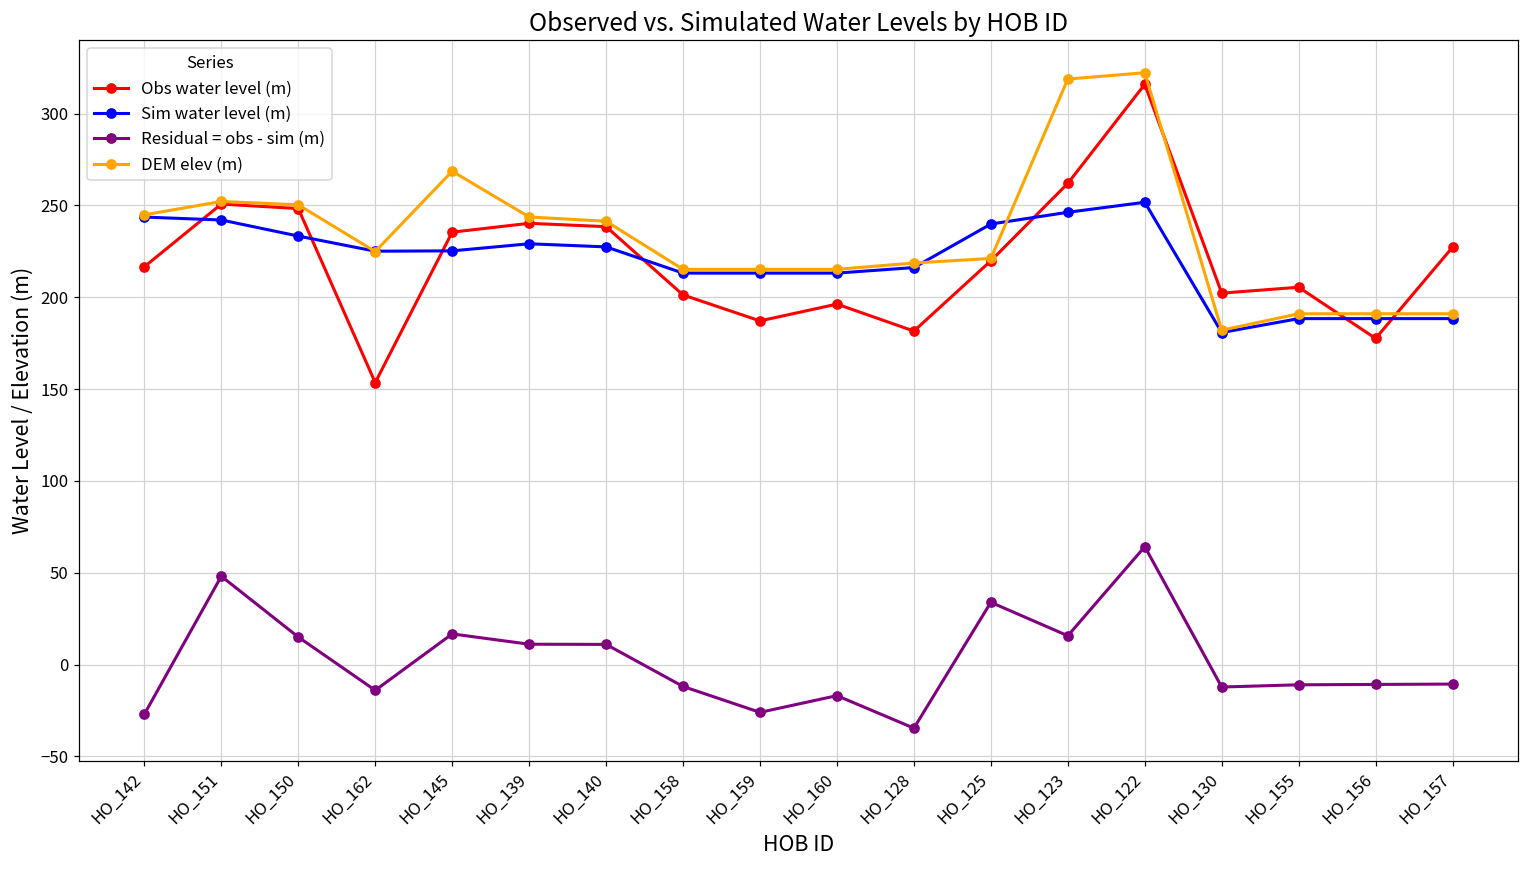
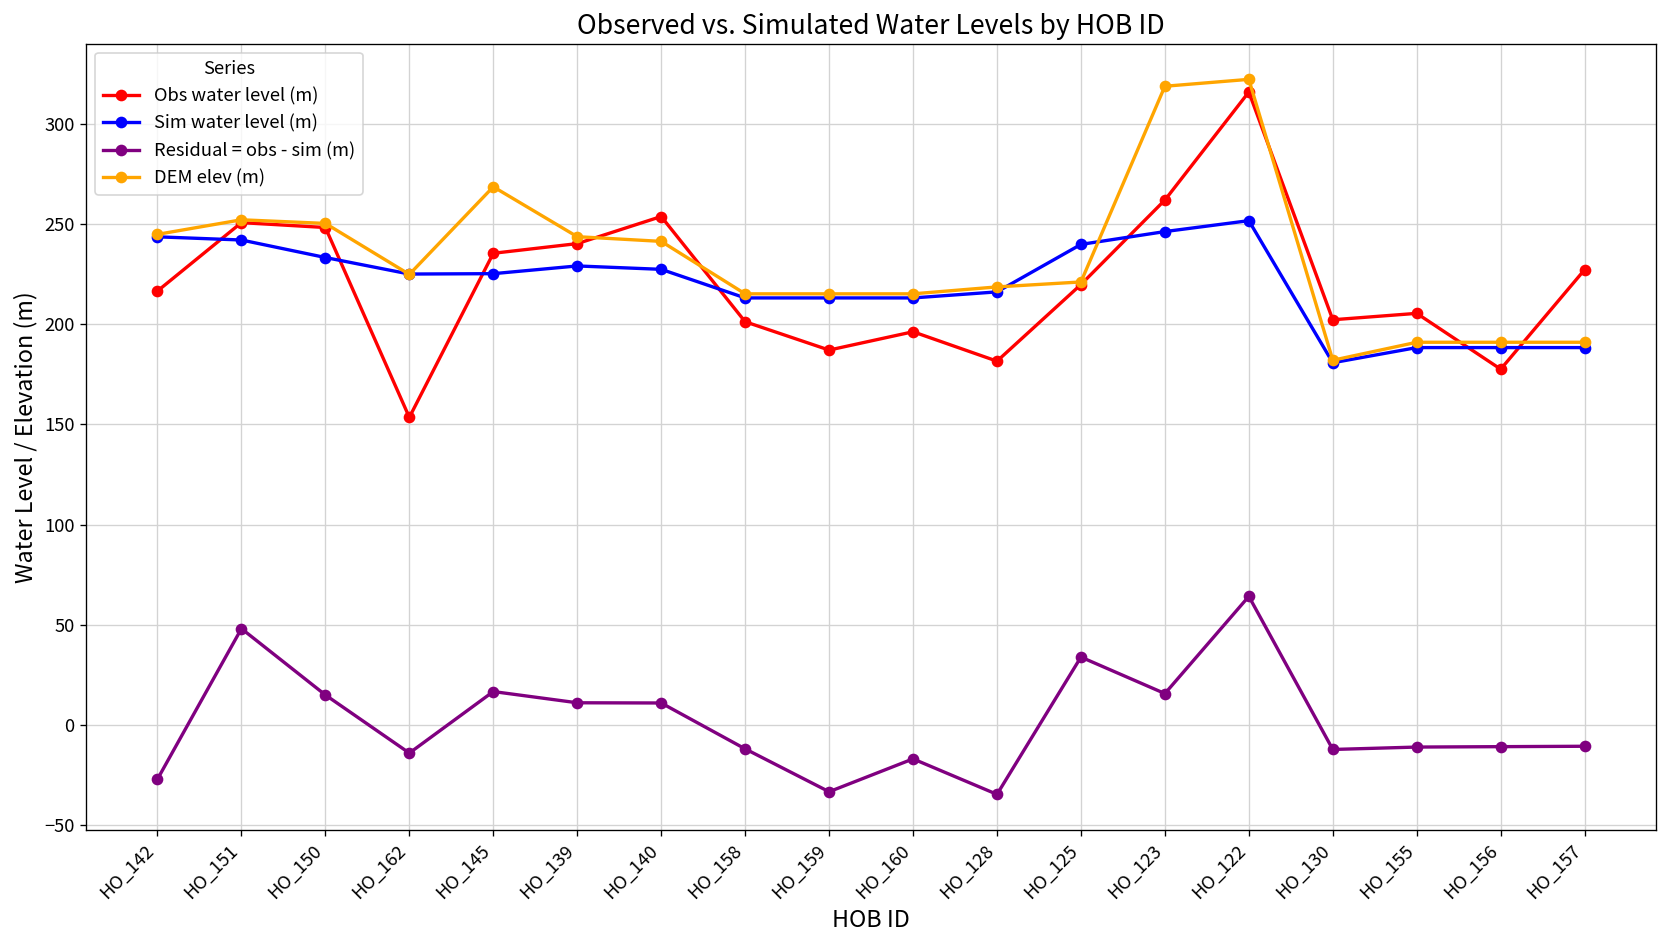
  {
    "Obs water level (m)": {
      "HO_142": 217,
      "HO_150": 248,
      "HO_162": 154,
      "HO_145": 235,
      "HO_139": 240,
-     "HO_140": 238,
+     "HO_140": 254,
      "HO_158": 201,
      "HO_159": 187,
      "HO_160": 196,
      "HO_128": 182,
      "HO_123": 262,
      "HO_122": 316,
      "HO_130": 202,
      "HO_155": 205,
      "HO_156": 178,
      "HO_157": 227
    },
    "Sim water level (m)": {
      "HO_151": 242,
      "HO_150": 233,
      "HO_145": 225,
      "HO_139": 229,
      "HO_140": 227,
      "HO_158": 213,
      "HO_159": 213,
      "HO_160": 213,
      "HO_128": 216,
      "HO_125": 240,
      "HO_123": 246,
      "HO_122": 252,
      "HO_155": 188,
      "HO_156": 188,
      "HO_157": 188
    },
    "Residual = obs - sim (m)": {
      "HO_142": -27,
      "HO_151": 48,
      "HO_150": 15,
      "HO_162": -14,
      "HO_145": 17,
      "HO_139": 11,
      "HO_140": 11,
      "HO_158": -12,
-     "HO_159": -26,
+     "HO_159": -33,
      "HO_160": -17,
      "HO_128": -35,
      "HO_125": 34,
      "HO_123": 16,
      "HO_122": 64,
      "HO_130": -12,
      "HO_155": -11,
      "HO_156": -11,
      "HO_157": -11
    },
    "DEM elev (m)": {
      "HO_150": 250,
      "HO_145": 269,
      "HO_139": 244,
      "HO_140": 241,
      "HO_158": 215,
      "HO_159": 215,
      "HO_160": 215,
      "HO_128": 219,
      "HO_123": 319,
      "HO_122": 322,
      "HO_155": 191,
      "HO_156": 191,
      "HO_157": 191
    }
  }
